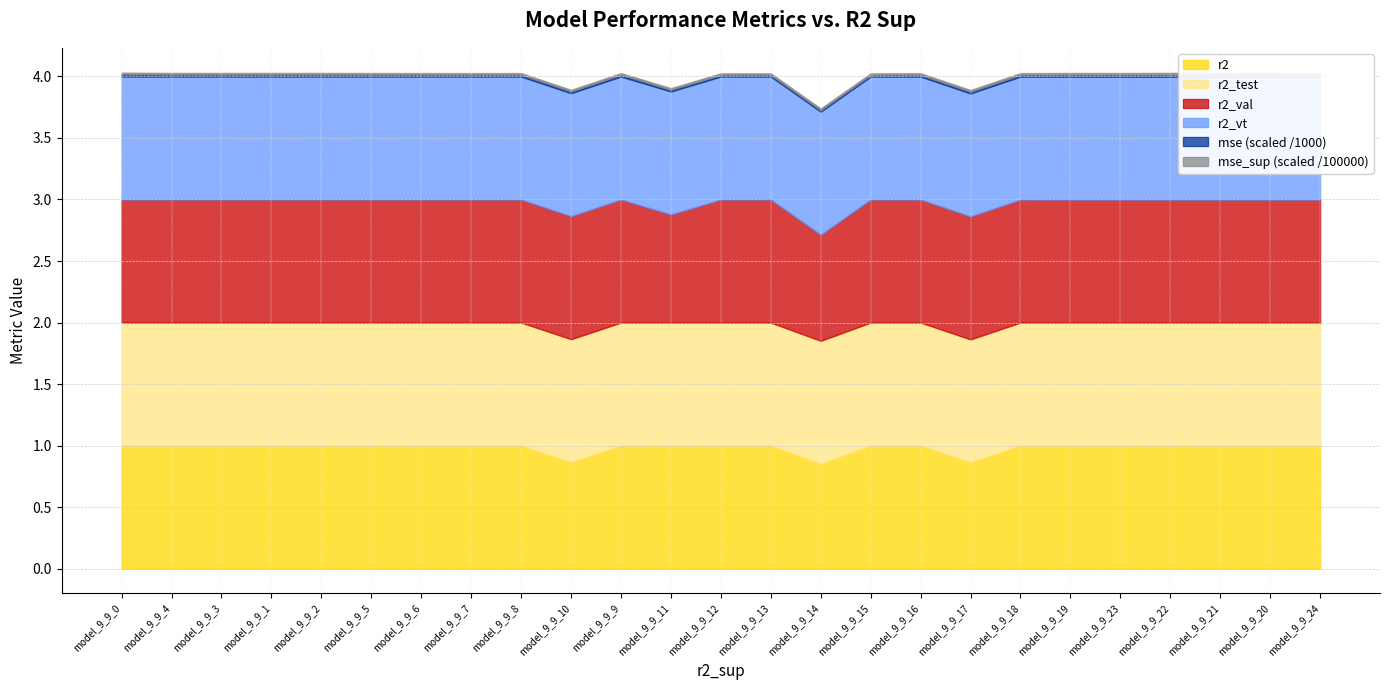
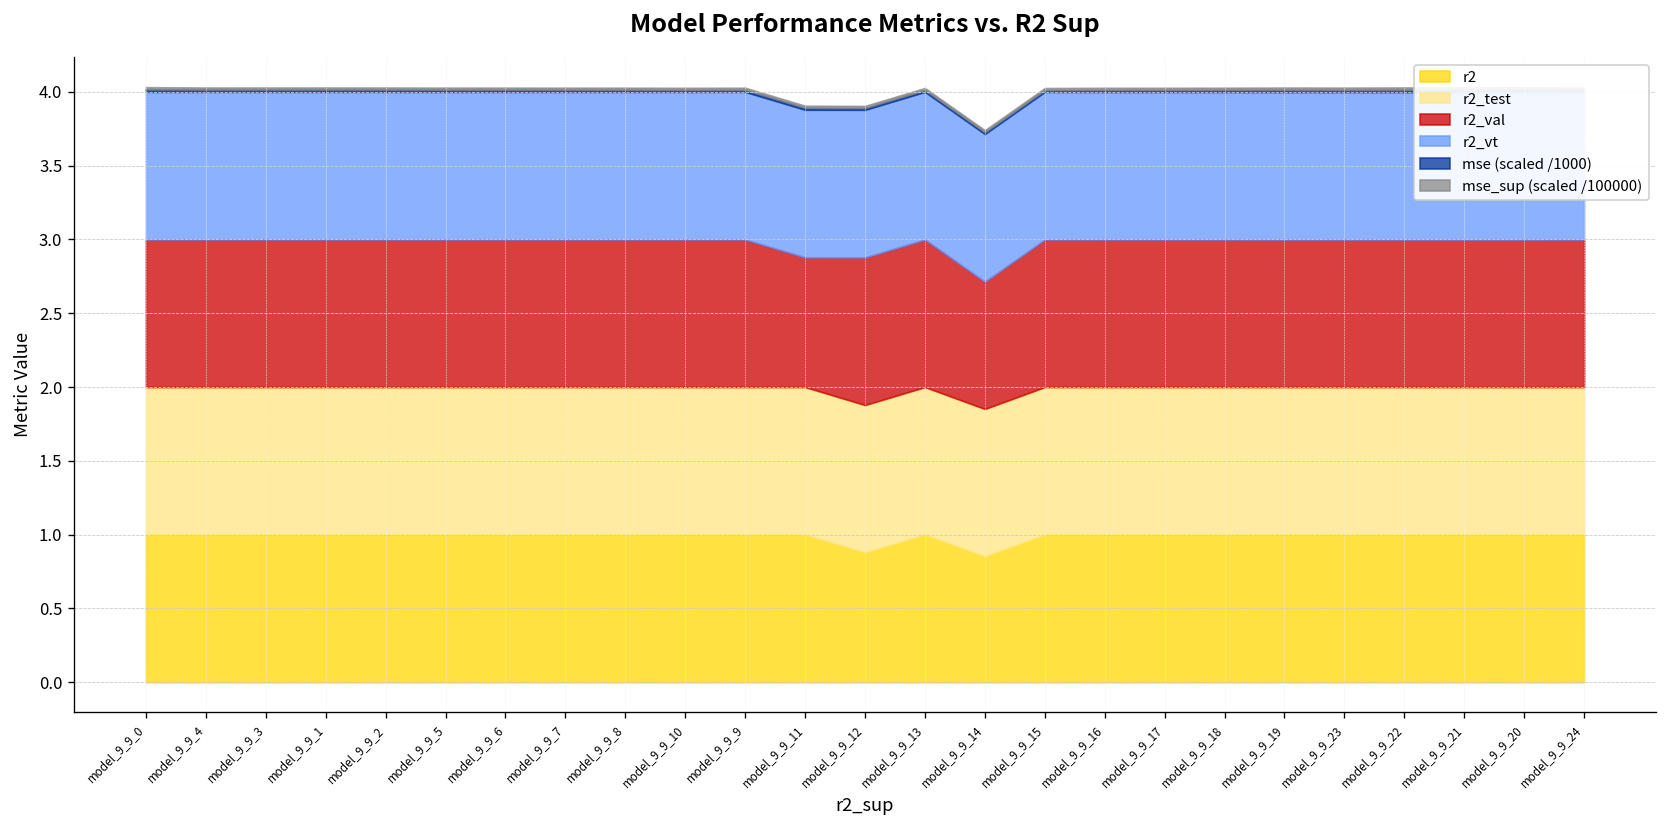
  {
    "r2": {
      "model_9_9_0": 1.00,
      "model_9_9_4": 1.00,
      "model_9_9_3": 1.00,
      "model_9_9_1": 1.00,
      "model_9_9_2": 1.00,
      "model_9_9_5": 1.00,
      "model_9_9_6": 1.00,
      "model_9_9_7": 1.00,
      "model_9_9_8": 1.00,
-     "model_9_9_10": 0.86,
+     "model_9_9_10": 1.00,
      "model_9_9_9": 1.00,
      "model_9_9_11": 1.00,
-     "model_9_9_12": 1.00,
+     "model_9_9_12": 0.88,
      "model_9_9_13": 1.00,
      "model_9_9_14": 0.85,
      "model_9_9_15": 1.00,
      "model_9_9_16": 1.00,
-     "model_9_9_17": 0.86,
+     "model_9_9_17": 1.00,
      "model_9_9_18": 1.00,
      "model_9_9_19": 1.00,
      "model_9_9_23": 1.00,
      "model_9_9_22": 1.00,
      "model_9_9_21": 1.00,
      "model_9_9_20": 1.00,
      "model_9_9_24": 1.00
    },
    "r2_test": {
      "model_9_9_0": 1.00,
      "model_9_9_4": 1.00,
      "model_9_9_3": 1.00,
      "model_9_9_1": 1.00,
      "model_9_9_2": 1.00,
      "model_9_9_5": 1.00,
      "model_9_9_6": 1.00,
      "model_9_9_7": 1.00,
      "model_9_9_8": 1.00,
      "model_9_9_10": 1.00,
      "model_9_9_9": 1.00,
      "model_9_9_11": 1.00,
      "model_9_9_12": 1.00,
      "model_9_9_13": 1.00,
      "model_9_9_14": 1.00,
      "model_9_9_15": 1.00,
      "model_9_9_16": 1.00,
      "model_9_9_17": 1.00,
      "model_9_9_18": 1.00,
      "model_9_9_19": 1.00,
      "model_9_9_23": 1.00,
      "model_9_9_22": 1.00,
      "model_9_9_21": 1.00,
      "model_9_9_20": 1.00,
      "model_9_9_24": 1.00
    },
    "r2_val": {
      "model_9_9_0": 1.00,
      "model_9_9_4": 1.00,
      "model_9_9_3": 1.00,
      "model_9_9_1": 1.00,
      "model_9_9_2": 1.00,
      "model_9_9_5": 1.00,
      "model_9_9_6": 1.00,
      "model_9_9_7": 1.00,
      "model_9_9_8": 1.00,
      "model_9_9_10": 1.00,
      "model_9_9_9": 1.00,
      "model_9_9_11": 0.88,
      "model_9_9_12": 1.00,
      "model_9_9_13": 1.00,
      "model_9_9_14": 0.86,
      "model_9_9_15": 1.00,
      "model_9_9_16": 1.00,
      "model_9_9_17": 1.00,
      "model_9_9_18": 1.00,
      "model_9_9_19": 1.00,
      "model_9_9_23": 1.00,
      "model_9_9_22": 1.00,
      "model_9_9_21": 1.00,
      "model_9_9_20": 1.00,
      "model_9_9_24": 1.00
    }
  }
